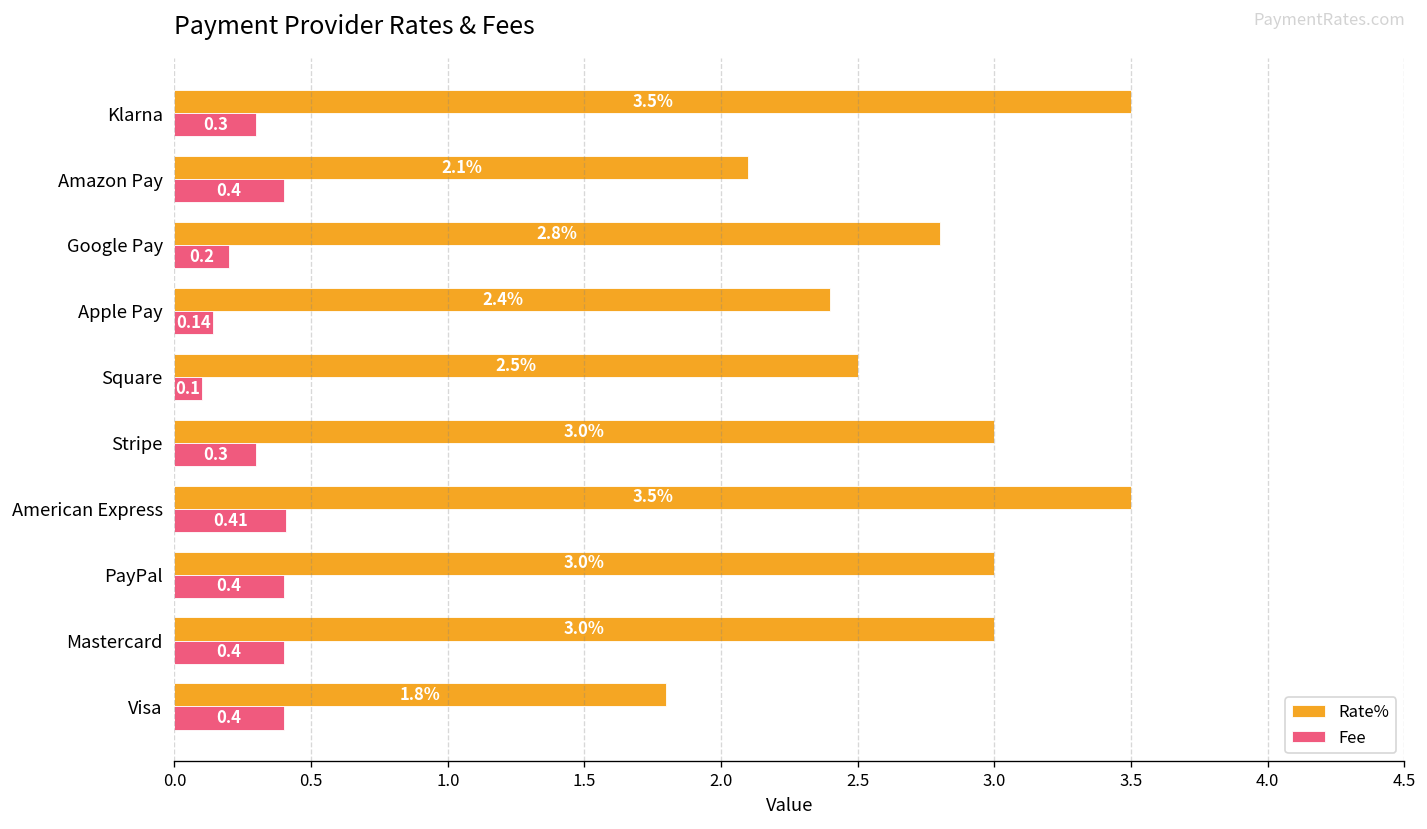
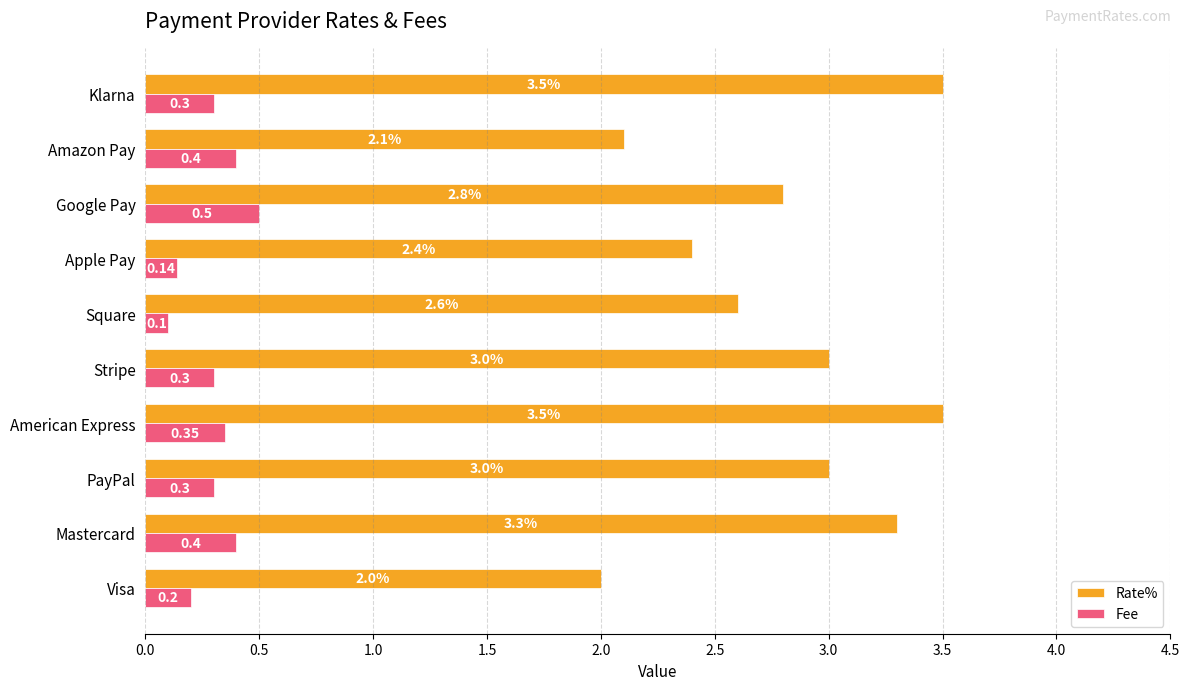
  {
    "Rate%": {
      "Klarna": "3.5%",
      "Amazon Pay": "2.1%",
      "Google Pay": "2.8%",
      "Apple Pay": "2.4%",
-     "Square": "2.5%",
+     "Square": "2.6%",
      "Stripe": "3.0%",
      "American Express": "3.5%",
      "PayPal": "3.0%",
-     "Mastercard": "3.0%",
-     "Visa": "1.8%"
+     "Mastercard": "3.3%",
+     "Visa": "2.0%"
    },
    "Fee": {
      "Klarna": "0.3",
      "Amazon Pay": "0.4",
-     "Google Pay": "0.2",
+     "Google Pay": "0.5",
      "Apple Pay": "0.14",
      "Square": "0.1",
      "Stripe": "0.3",
-     "American Express": "0.41",
-     "PayPal": "0.4",
+     "American Express": "0.35",
+     "PayPal": "0.3",
      "Mastercard": "0.4",
-     "Visa": "0.4"
+     "Visa": "0.2"
    }
  }
